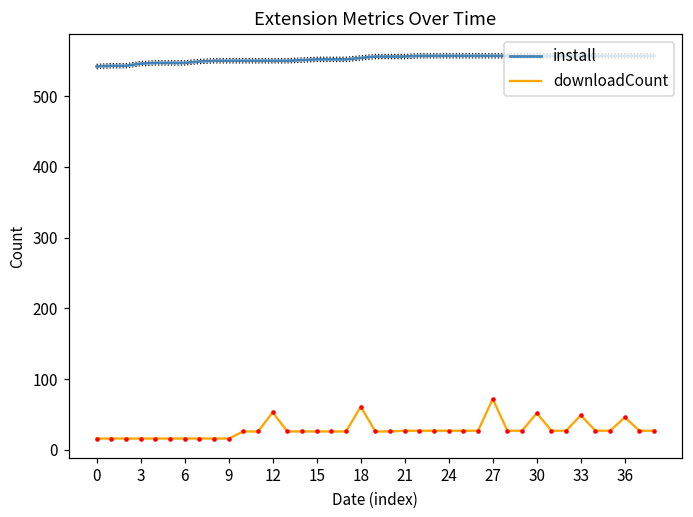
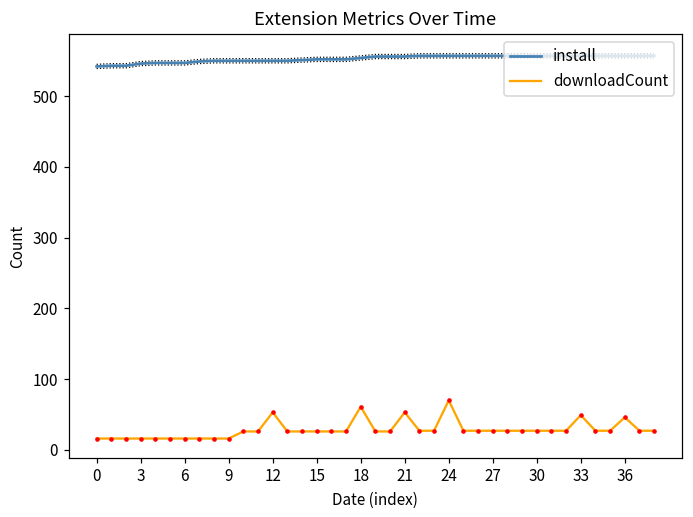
  {
    "downloadCount": {
      "0": 20,
      "3": 20,
      "6": 20,
      "9": 20,
      "12": 50,
      "15": 30,
      "18": 60,
-     "21": 30,
-     "24": 30,
-     "27": 70,
-     "30": 50,
+     "21": 50,
+     "24": 70,
+     "27": 30,
+     "30": 30,
      "33": 50,
      "36": 50
    }
  }
